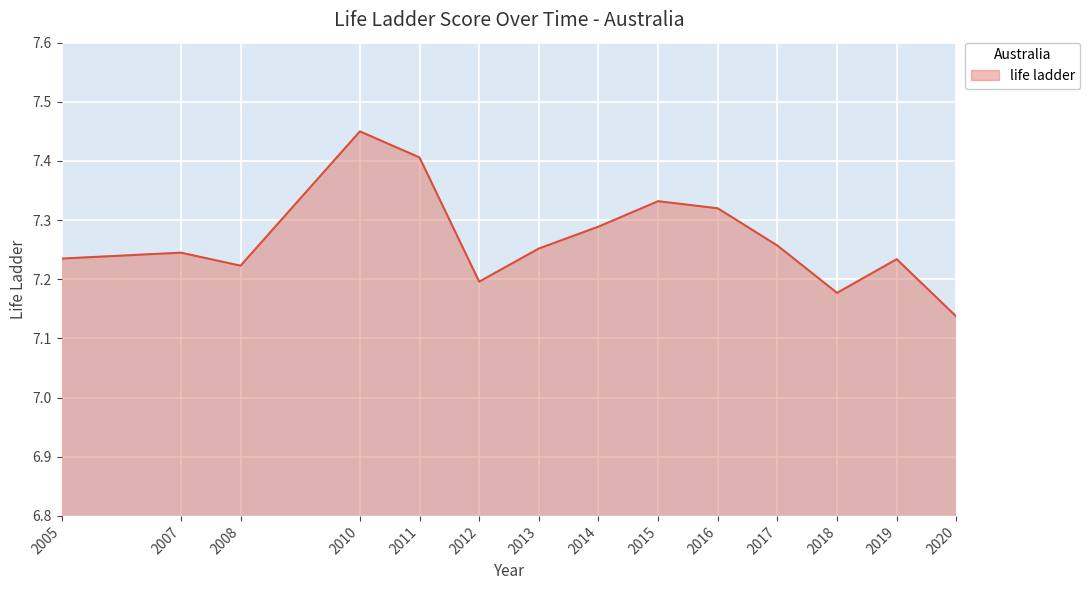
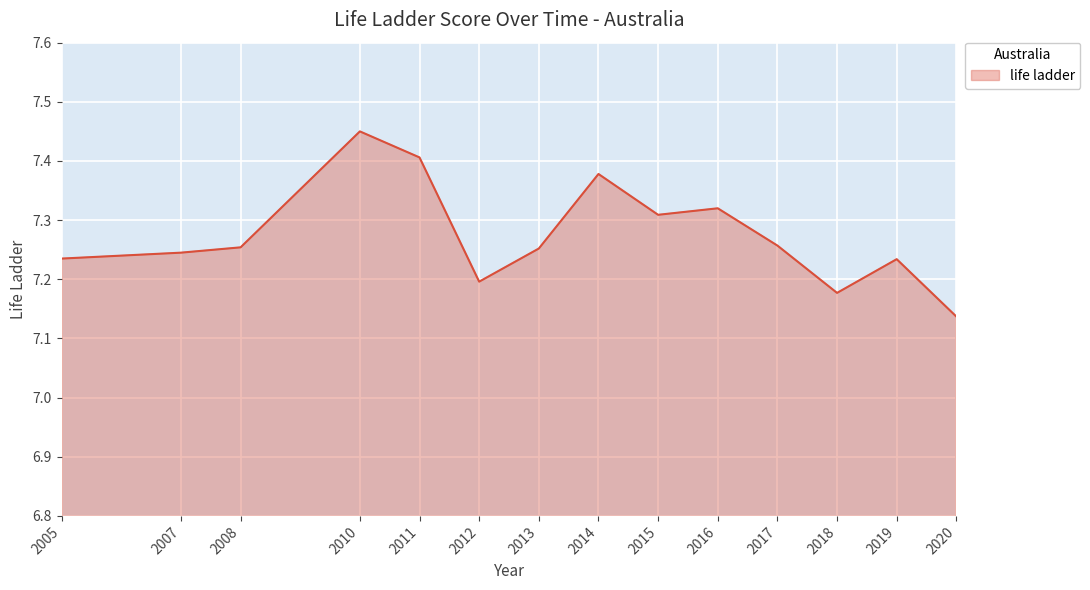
  {
    "2005": 7.24,
    "2007": 7.25,
-   "2008": 7.22,
+   "2008": 7.25,
    "2010": 7.45,
    "2011": 7.41,
    "2012": 7.20,
    "2013": 7.25,
-   "2014": 7.29,
-   "2015": 7.33,
+   "2014": 7.38,
+   "2015": 7.31,
    "2016": 7.32,
    "2017": 7.26,
    "2018": 7.18,
    "2019": 7.23,
    "2020": 7.14
  }
